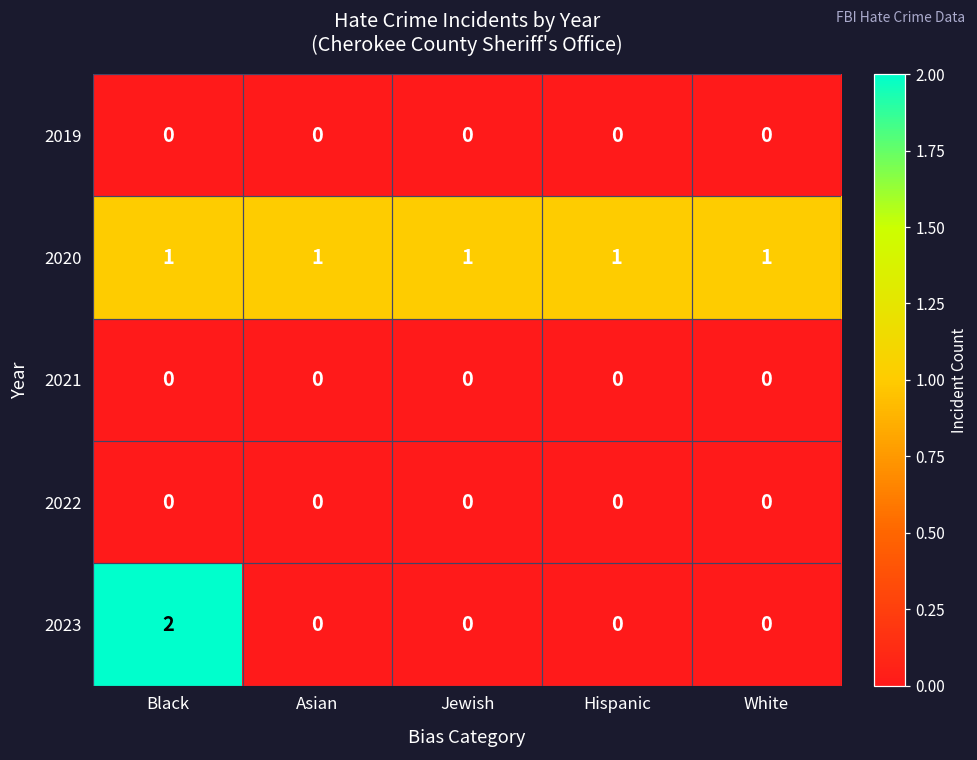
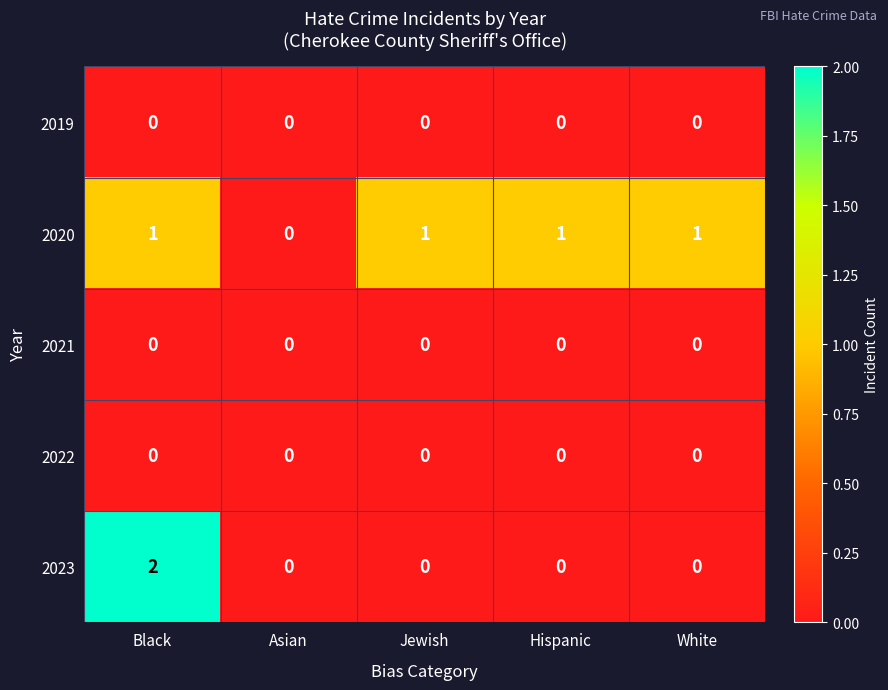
  {
    "2019": {
      "Black": 0,
      "Asian": 0,
      "Jewish": 0,
      "Hispanic": 0,
      "White": 0
    },
    "2020": {
      "Black": 1,
-     "Asian": 1,
+     "Asian": 0,
      "Jewish": 1,
      "Hispanic": 1,
      "White": 1
    },
    "2021": {
      "Black": 0,
      "Asian": 0,
      "Jewish": 0,
      "Hispanic": 0,
      "White": 0
    },
    "2022": {
      "Black": 0,
      "Asian": 0,
      "Jewish": 0,
      "Hispanic": 0,
      "White": 0
    },
    "2023": {
      "Black": 2,
      "Asian": 0,
      "Jewish": 0,
      "Hispanic": 0,
      "White": 0
    }
  }
